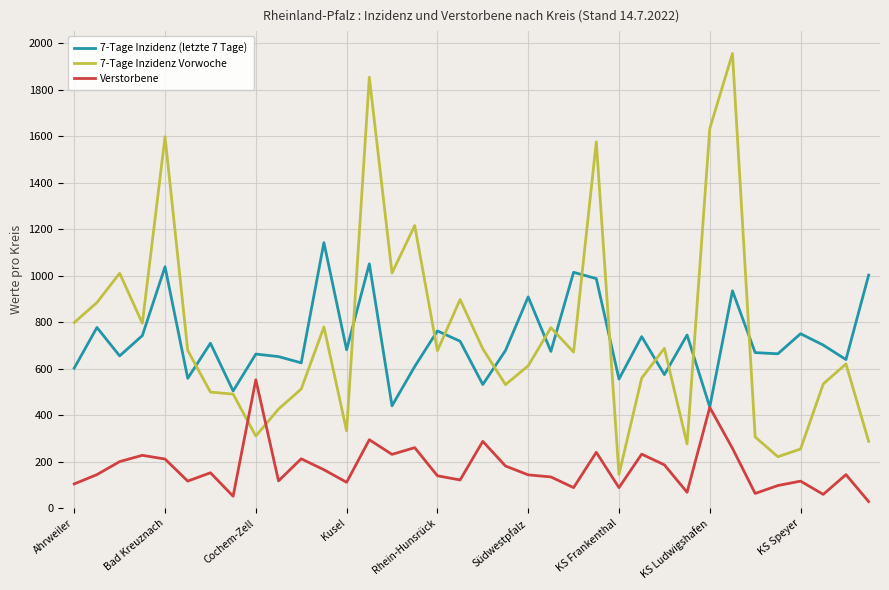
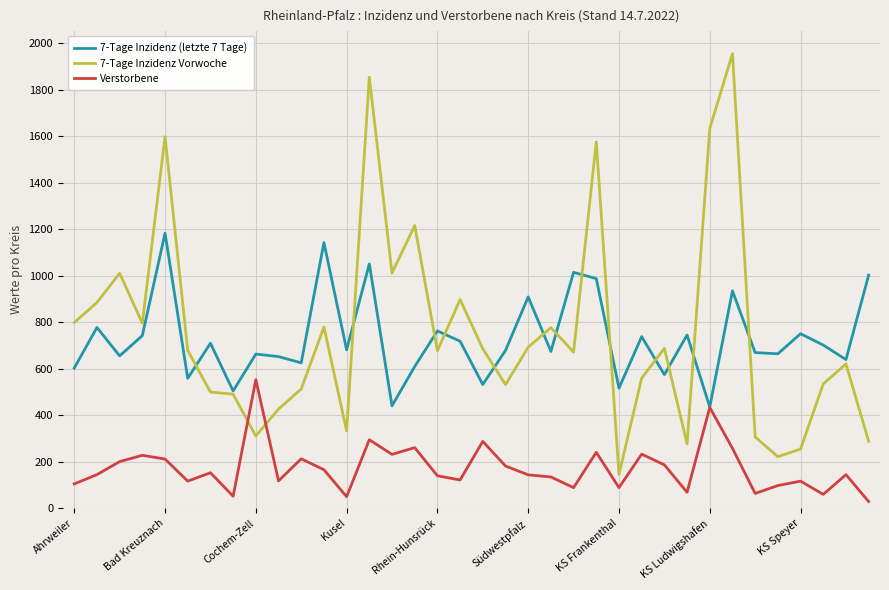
  {
    "7-Tage Inzidenz (letzte 7 Tage)": {
      "Ahrweiler": 600,
-     "Bad Kreuznach": 1040,
+     "Bad Kreuznach": 1180,
      "Cochem-Zell": 660,
      "Kusel": 680,
      "Rhein-Hunsrück": 760,
      "Südwestpfalz": 910,
-     "KS Frankenthal": 560,
+     "KS Frankenthal": 520,
      "KS Speyer": 750
    },
    "7-Tage Inzidenz Vorwoche": {
      "Ahrweiler": 800,
      "Bad Kreuznach": 1600,
      "Cochem-Zell": 310,
      "Kusel": 330,
      "Rhein-Hunsrück": 680,
-     "Südwestpfalz": 610,
+     "Südwestpfalz": 690,
      "KS Frankenthal": 150,
      "KS Ludwigshafen": 1630,
      "KS Speyer": 260
    },
    "Verstorbene": {
      "Ahrweiler": 110,
      "Bad Kreuznach": 210,
      "Cochem-Zell": 550,
-     "Kusel": 110,
+     "Kusel": 50,
      "Rhein-Hunsrück": 140,
      "Südwestpfalz": 140,
      "KS Frankenthal": 90,
      "KS Speyer": 120
    }
  }
